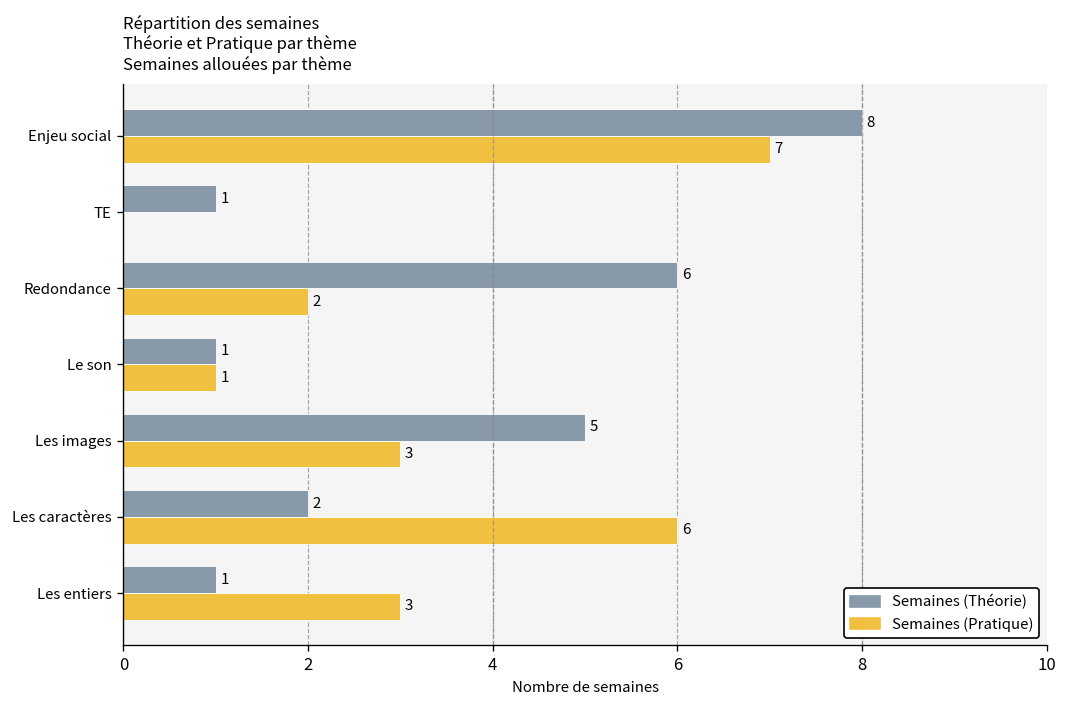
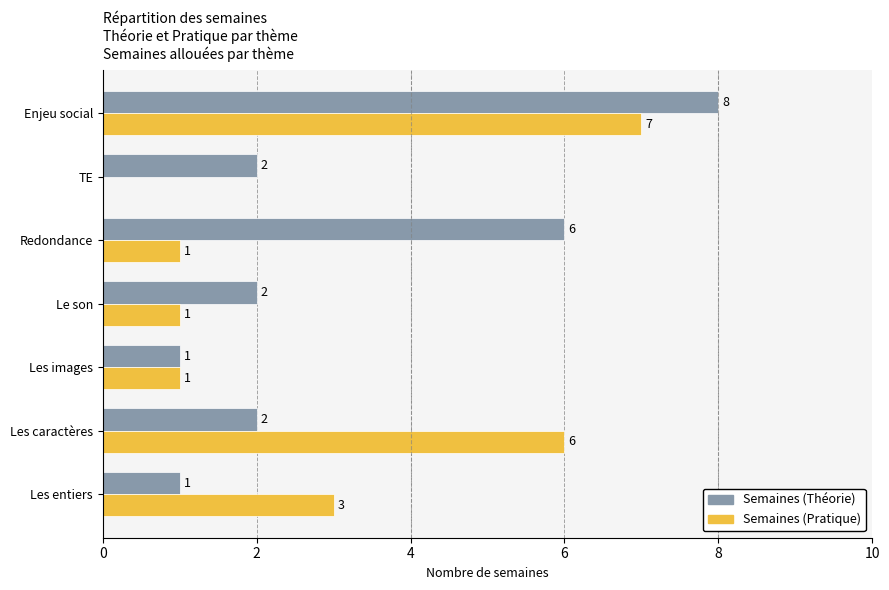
  {
    "Semaines (Théorie)": {
      "Enjeu social": 8,
-     "TE": 1,
+     "TE": 2,
      "Redondance": 6,
-     "Le son": 1,
-     "Les images": 5,
+     "Le son": 2,
+     "Les images": 1,
      "Les caractères": 2,
      "Les entiers": 1
    },
    "Semaines (Pratique)": {
      "Enjeu social": 7,
-     "Redondance": 2,
+     "Redondance": 1,
      "Le son": 1,
-     "Les images": 3,
+     "Les images": 1,
      "Les caractères": 6,
      "Les entiers": 3
    }
  }
